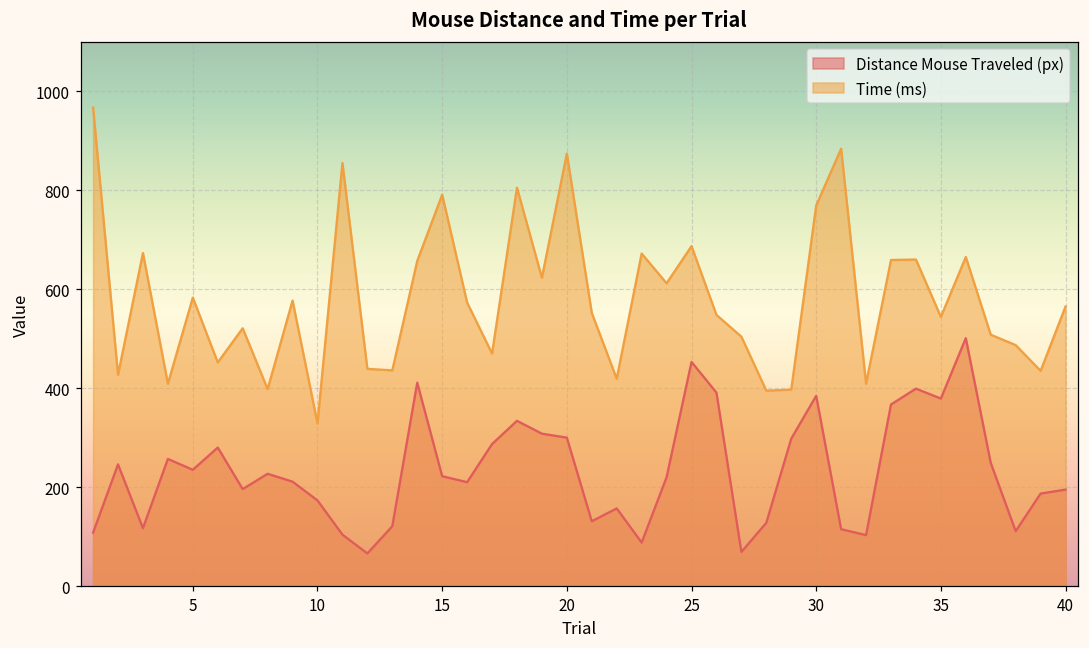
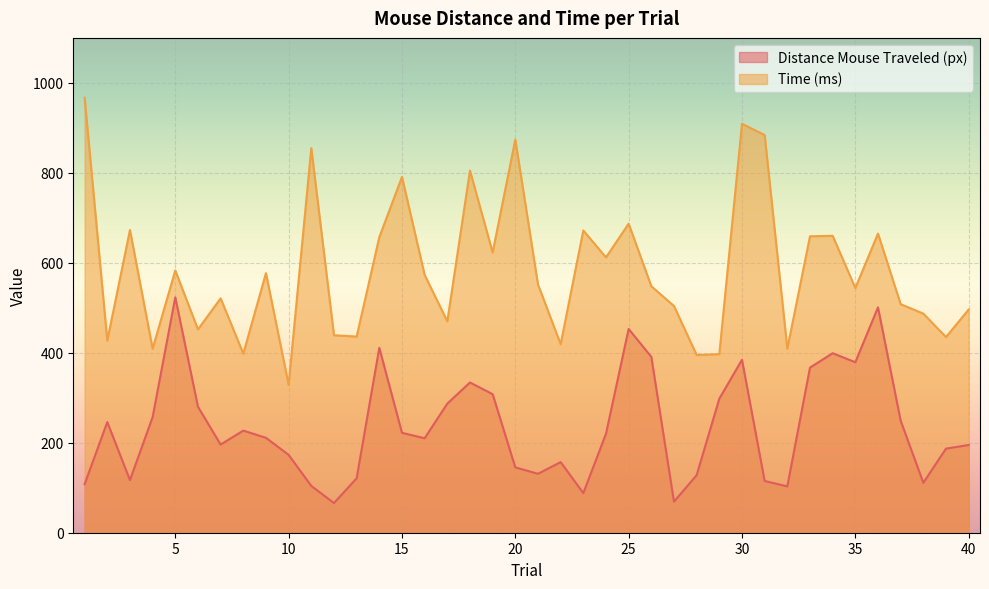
  {
    "Distance Mouse Traveled (px)": {
-     "5": 240,
+     "5": 520,
      "10": 170,
      "15": 220,
-     "20": 300,
+     "20": 150,
      "25": 450,
      "30": 380,
      "35": 380,
      "40": 200
    },
    "Time (ms)": {
      "5": 580,
      "10": 330,
      "15": 790,
      "20": 870,
      "25": 690,
-     "30": 770,
+     "30": 910,
      "35": 540,
-     "40": 570
+     "40": 500
    }
  }
